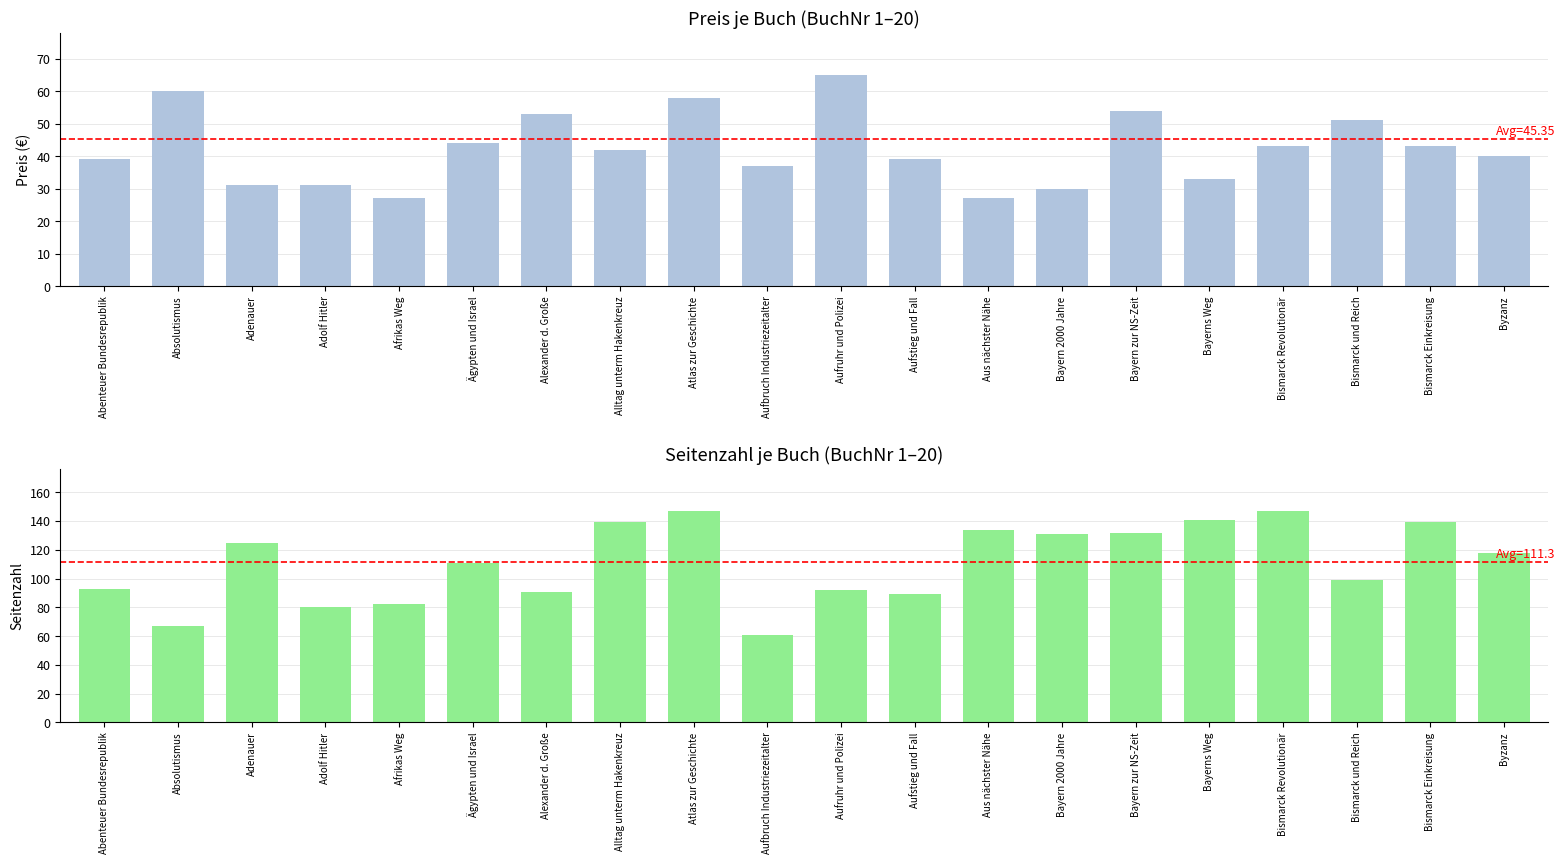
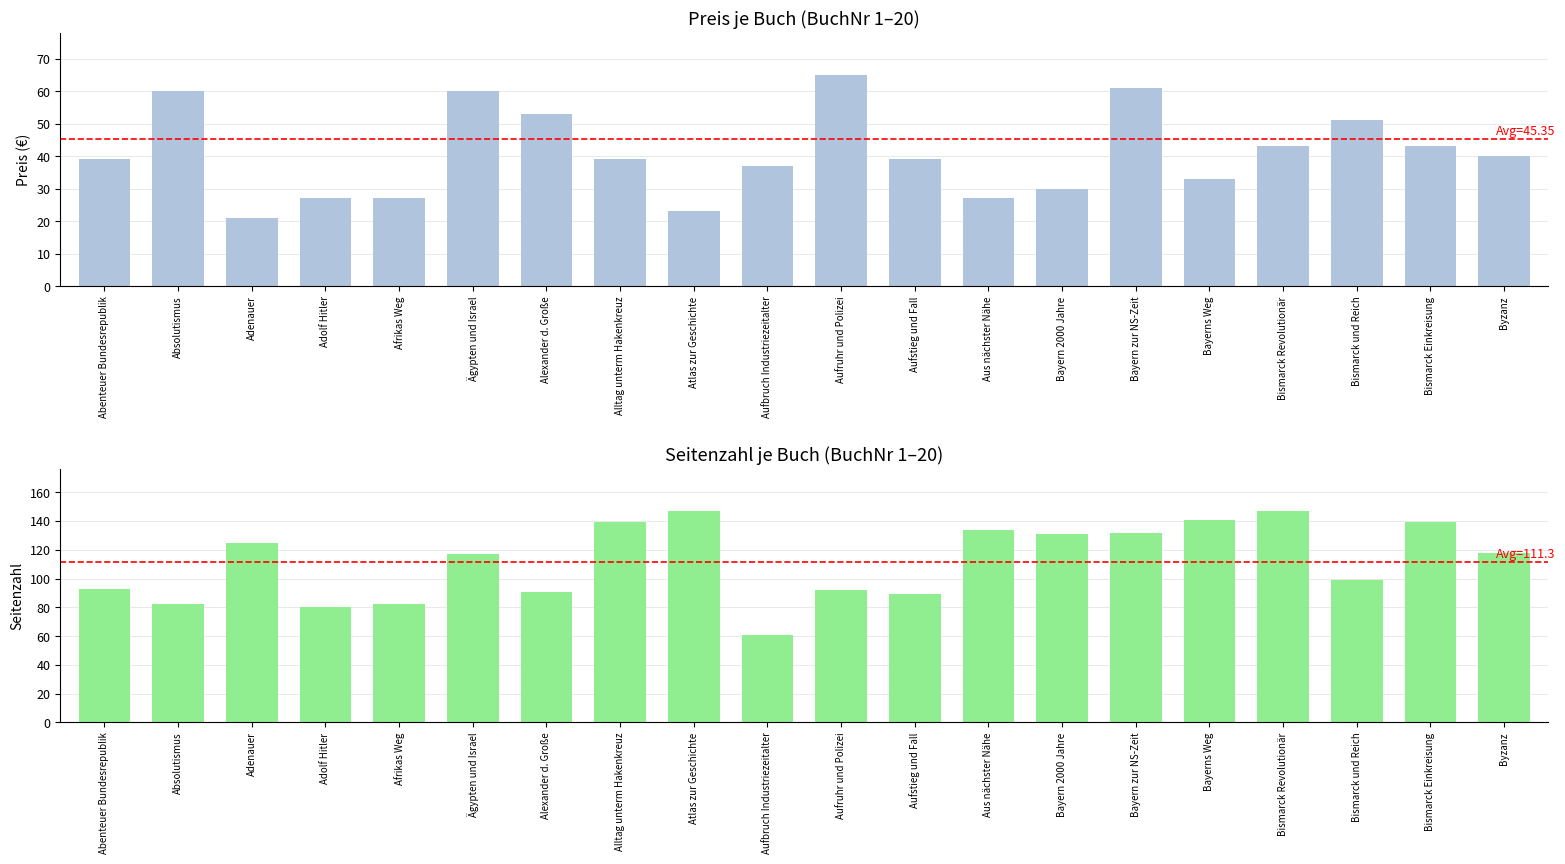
  {
    "Preis je Buch (BuchNr 1–20)": {
      "Abenteuer Bundesrepublik": 39,
      "Absolutismus": 60,
-     "Adenauer": 31,
-     "Adolf Hitler": 31,
+     "Adenauer": 21,
+     "Adolf Hitler": 27,
      "Afrikas Weg": 27,
-     "Ägypten und Israel": 44,
+     "Ägypten und Israel": 60,
      "Alexander d. Große": 53,
-     "Alltag unterm Hakenkreuz": 42,
-     "Atlas zur Geschichte": 58,
+     "Alltag unterm Hakenkreuz": 39,
+     "Atlas zur Geschichte": 23,
      "Aufbruch Industriezeitalter": 37,
      "Aufruhr und Polizei": 65,
      "Aufstieg und Fall": 39,
      "Aus nächster Nähe": 27,
      "Bayern 2000 Jahre": 30,
-     "Bayern zur NS-Zeit": 54,
+     "Bayern zur NS-Zeit": 61,
      "Bayerns Weg": 33,
      "Bismarck Revolutionär": 43,
      "Bismarck und Reich": 51,
      "Bismarck Einkreisung": 43
    },
    "Seitenzahl je Buch (BuchNr 1–20)": {
      "Abenteuer Bundesrepublik": 93,
-     "Absolutismus": 67,
+     "Absolutismus": 82,
      "Adenauer": 125,
      "Adolf Hitler": 80,
      "Afrikas Weg": 82,
-     "Ägypten und Israel": 111,
+     "Ägypten und Israel": 117,
      "Alexander d. Große": 91,
      "Alltag unterm Hakenkreuz": 139,
      "Atlas zur Geschichte": 147,
      "Aufbruch Industriezeitalter": 61,
      "Aufruhr und Polizei": 92,
      "Aufstieg und Fall": 89,
      "Aus nächster Nähe": 134,
      "Bayern 2000 Jahre": 131,
      "Bayern zur NS-Zeit": 132,
      "Bayerns Weg": 141,
      "Bismarck Revolutionär": 147,
      "Bismarck und Reich": 99,
      "Bismarck Einkreisung": 139
    }
  }
